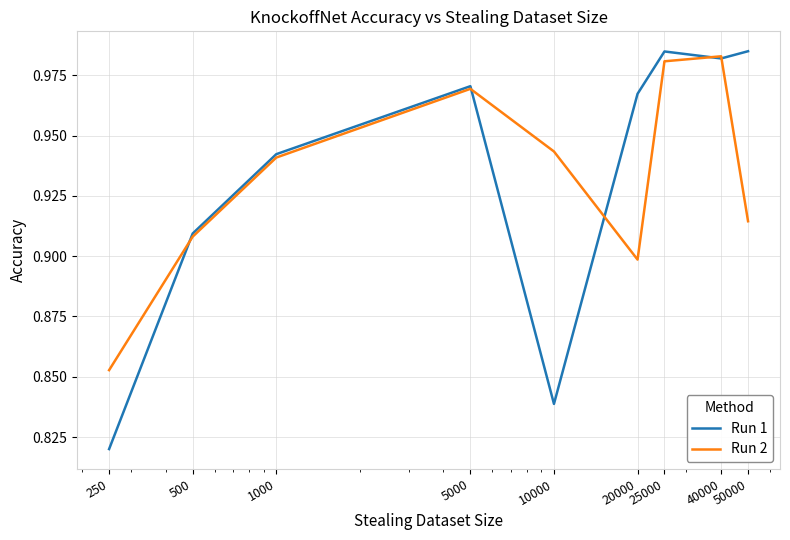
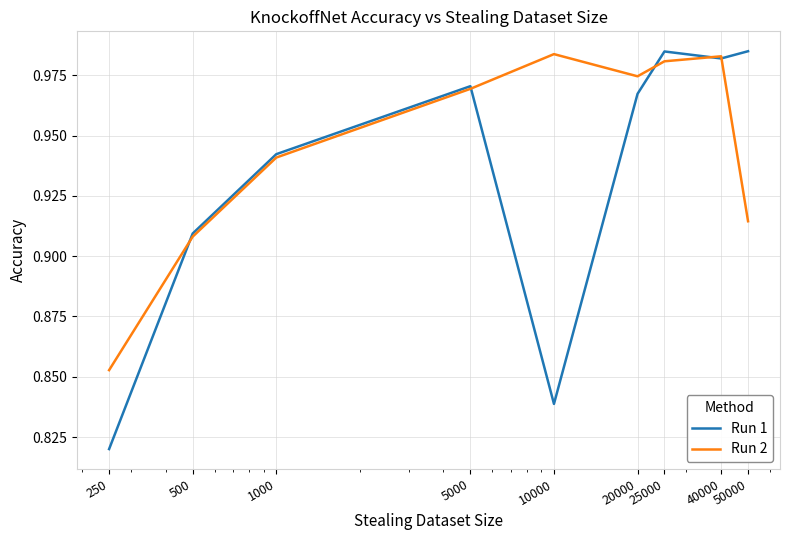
  {
    "Run 1": {
      "250": 0.820,
      "500": 0.909,
      "1000": 0.942,
      "5000": 0.970,
      "10000": 0.839,
      "20000": 0.967,
      "25000": 0.985,
      "50000": 0.985
    },
    "Run 2": {
      "250": 0.853,
      "500": 0.908,
      "1000": 0.941,
      "5000": 0.969,
-     "10000": 0.943,
-     "20000": 0.899,
+     "10000": 0.984,
+     "20000": 0.975,
      "25000": 0.981,
      "50000": 0.914
    }
  }
